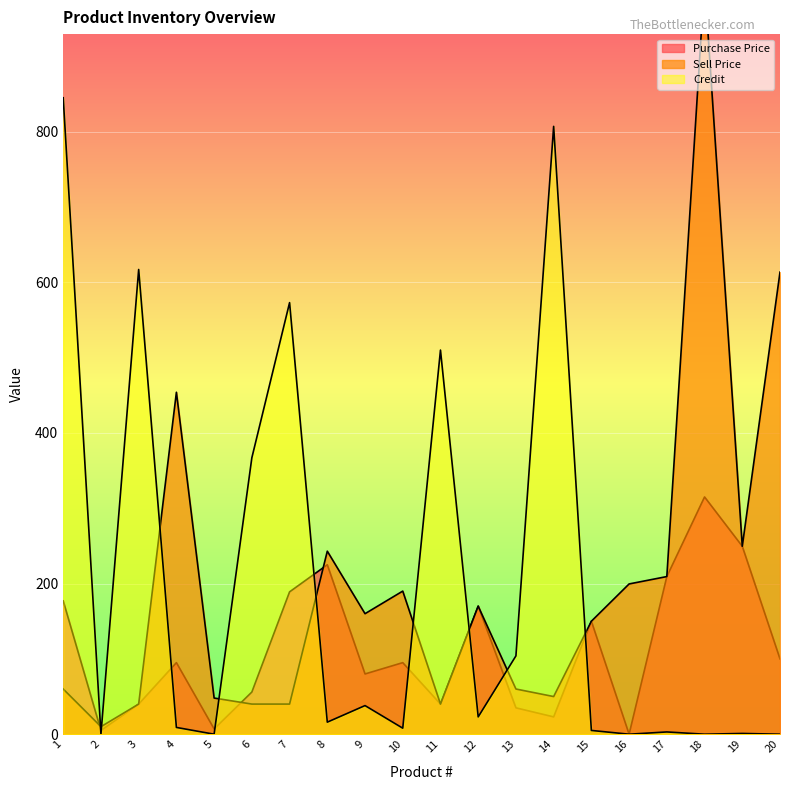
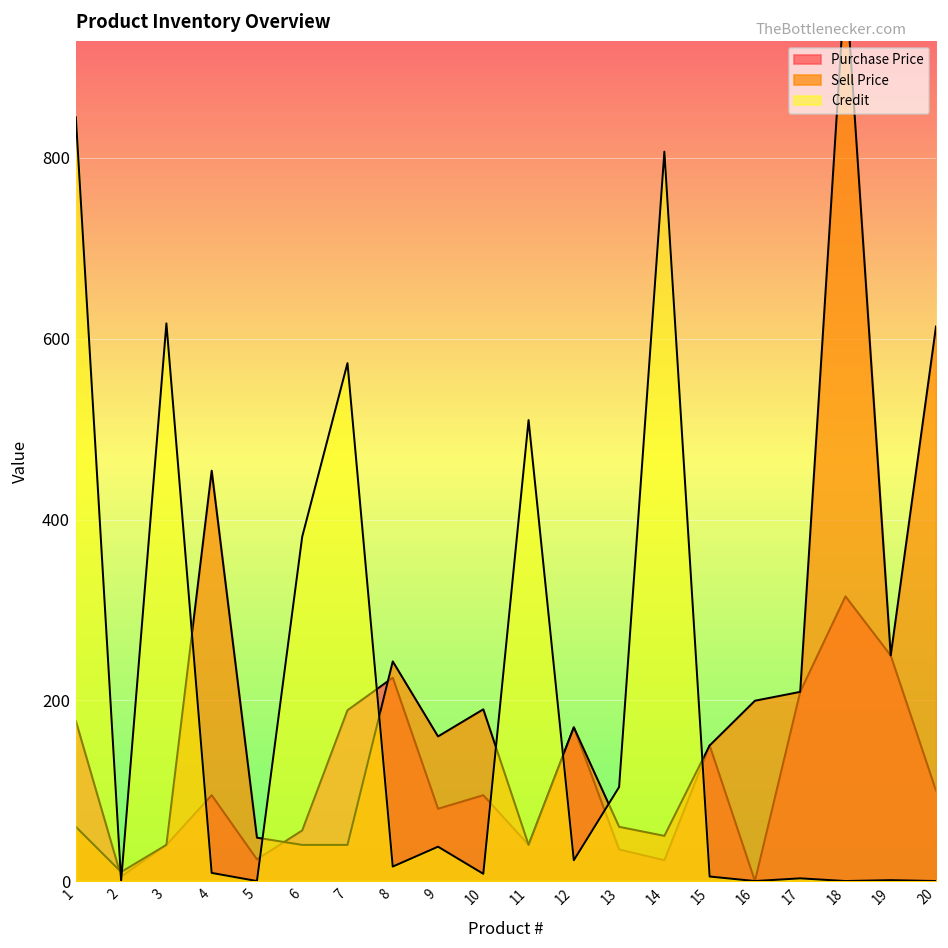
  {
    "Purchase Price": {
      "1": 180,
      "2": 10,
      "4": 100,
-     "5": 10,
+     "5": 20,
      "6": 60,
      "7": 190,
      "8": 230,
      "9": 80,
      "10": 100,
      "13": 40,
      "14": 20,
      "18": 320,
      "20": 100
    },
    "Sell Price": {
      "1": 60,
      "2": 10,
      "4": 450,
      "5": 50,
      "6": 40,
      "7": 40,
      "8": 240,
      "9": 160,
      "10": 190,
      "13": 60,
      "14": 50,
      "16": 200,
      "20": 610
    },
    "Credit": {
      "1": 850,
      "2": 0,
      "3": 620,
      "4": 10,
      "5": 0,
-     "6": 370,
+     "6": 380,
      "7": 570,
      "8": 20,
      "9": 40,
      "10": 10,
      "11": 510,
      "12": 20,
      "13": 100,
      "14": 810,
      "15": 10,
      "17": 0,
      "18": 0,
      "19": 0,
      "20": 0
    }
  }
